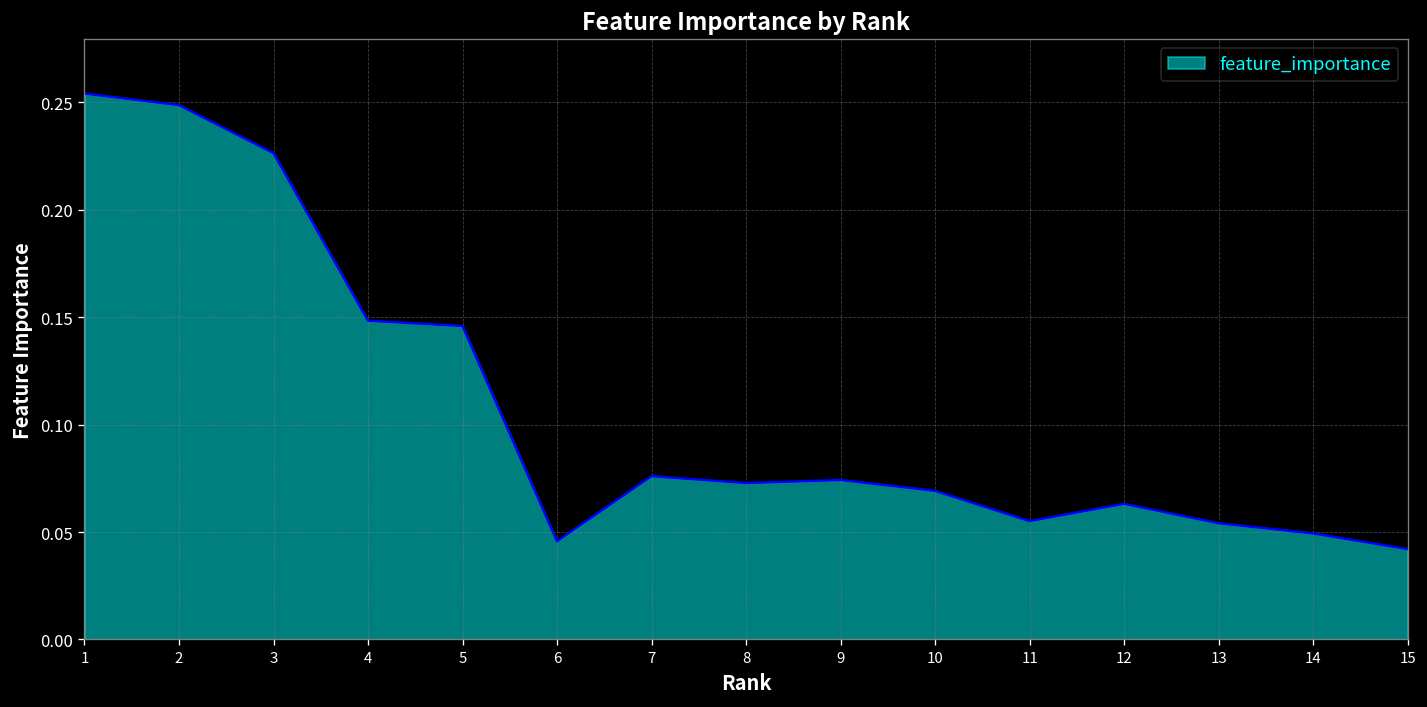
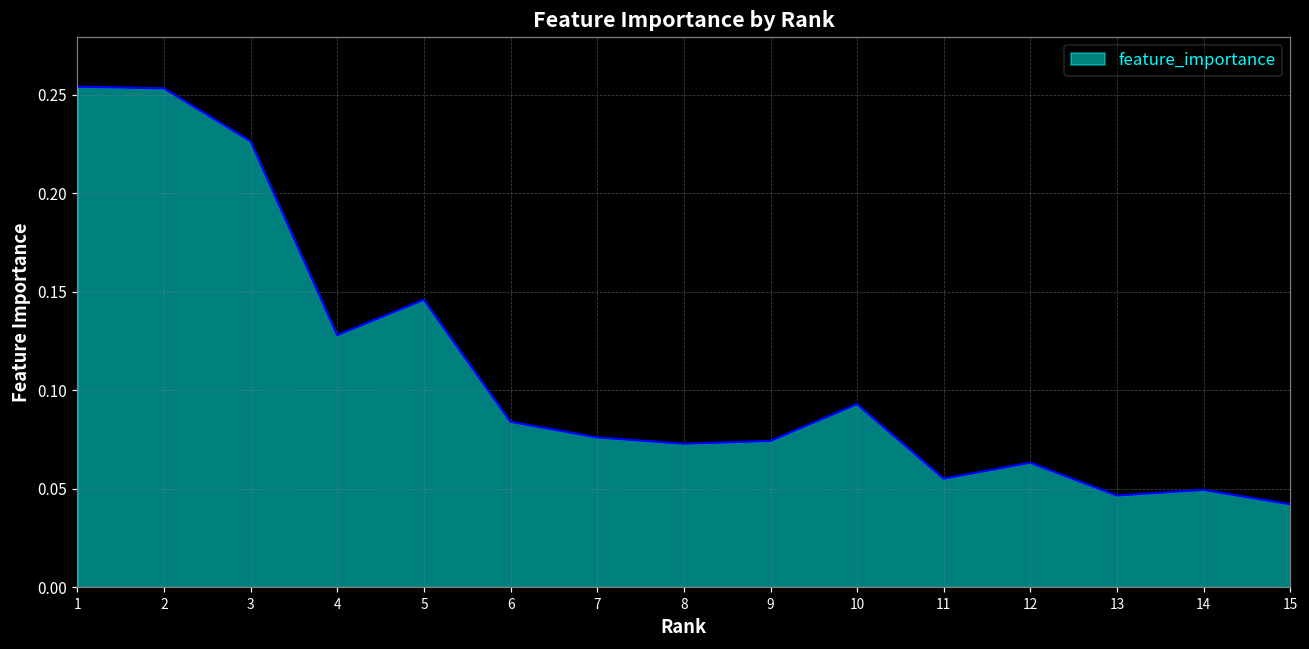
  {
    "1": 0.254,
-   "2": 0.249,
+   "2": 0.253,
    "3": 0.226,
-   "4": 0.148,
+   "4": 0.128,
    "5": 0.146,
-   "6": 0.046,
+   "6": 0.084,
    "7": 0.076,
    "8": 0.073,
    "9": 0.074,
-   "10": 0.069,
+   "10": 0.093,
    "11": 0.055,
    "12": 0.063,
-   "13": 0.054,
+   "13": 0.046,
    "14": 0.049,
    "15": 0.042
  }
